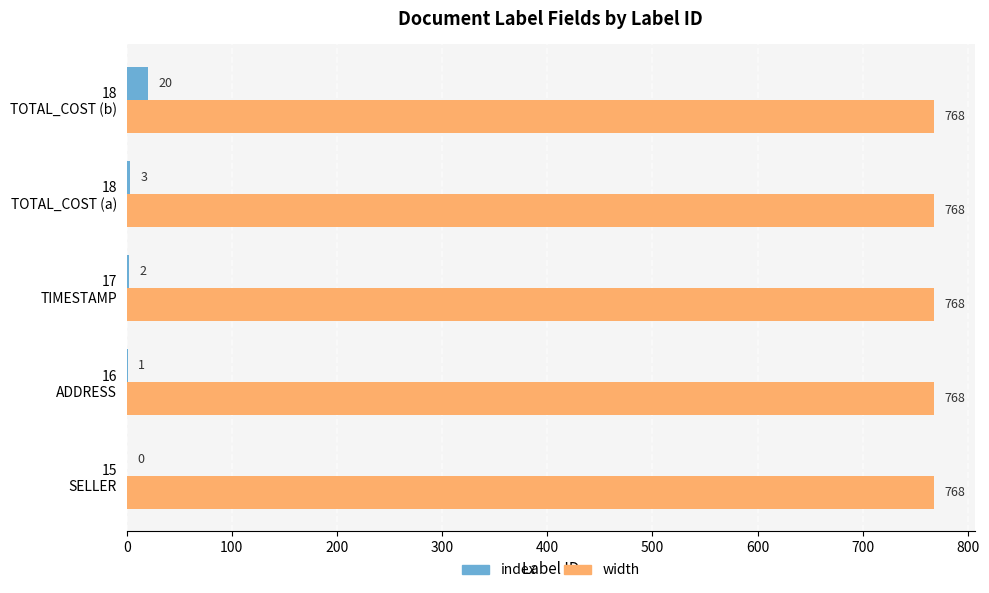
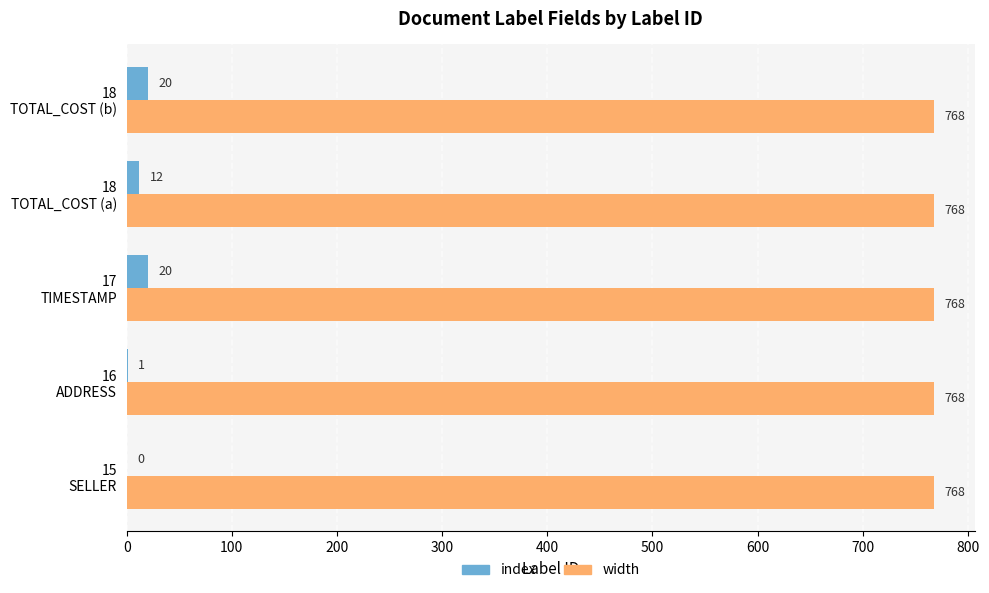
  {
    "index": {
      "18 TOTAL_COST (b)": 20,
-     "18 TOTAL_COST (a)": 3,
-     "17 TIMESTAMP": 2,
+     "18 TOTAL_COST (a)": 12,
+     "17 TIMESTAMP": 20,
      "16 ADDRESS": 1,
      "15 SELLER": 0
    },
    "width": {
      "18 TOTAL_COST (b)": 768,
      "18 TOTAL_COST (a)": 768,
      "17 TIMESTAMP": 768,
      "16 ADDRESS": 768,
      "15 SELLER": 768
    }
  }
